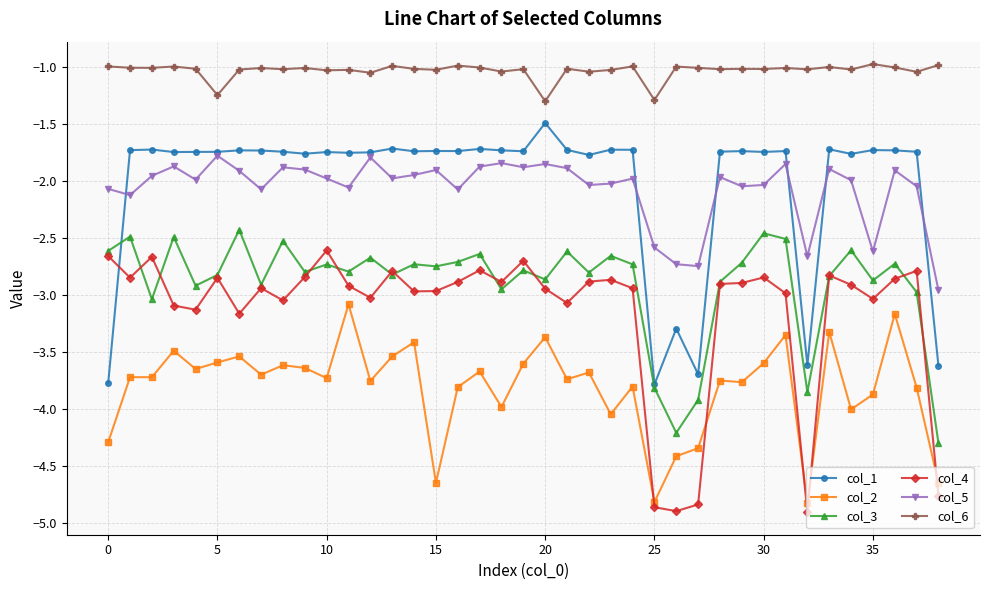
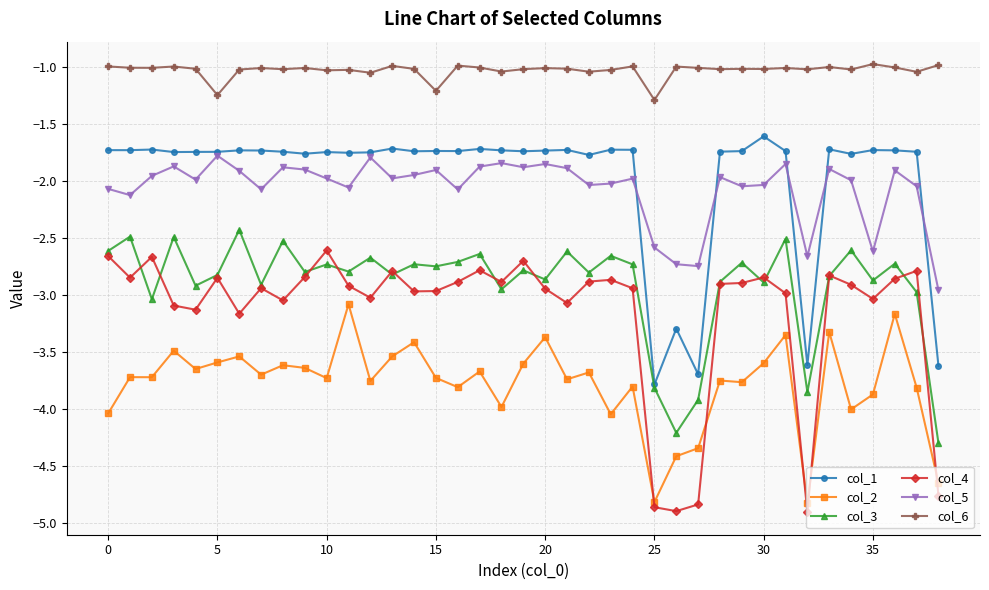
  {
    "col_1": {
-     "0": -3.78,
+     "0": -1.73,
      "5": -1.75,
      "10": -1.75,
      "15": -1.74,
-     "20": -1.49,
+     "20": -1.74,
      "25": -3.79,
-     "30": -1.75,
+     "30": -1.61,
      "35": -1.73
    },
    "col_2": {
-     "0": -4.29,
+     "0": -4.04,
      "5": -3.59,
      "10": -3.73,
-     "15": -4.65,
+     "15": -3.73,
      "20": -3.37,
      "25": -4.82,
      "30": -3.60,
      "35": -3.87
    },
    "col_3": {
      "0": -2.62,
      "5": -2.83,
      "10": -2.73,
      "15": -2.75,
      "20": -2.87,
      "25": -3.82,
-     "30": -2.46,
+     "30": -2.89,
      "35": -2.87
    },
    "col_4": {
      "0": -2.66,
      "5": -2.85,
      "10": -2.61,
      "15": -2.97,
      "20": -2.95,
      "25": -4.86,
      "30": -2.85,
      "35": -3.04
    },
    "col_5": {
      "0": -2.07,
      "5": -1.78,
      "10": -1.98,
      "15": -1.91,
      "20": -1.85,
      "25": -2.59,
      "30": -2.04,
      "35": -2.62
    },
    "col_6": {
      "0": -1.00,
      "5": -1.25,
      "10": -1.03,
-     "15": -1.03,
-     "20": -1.30,
+     "15": -1.21,
+     "20": -1.01,
      "25": -1.29,
      "30": -1.02,
      "35": -0.98
    }
  }
